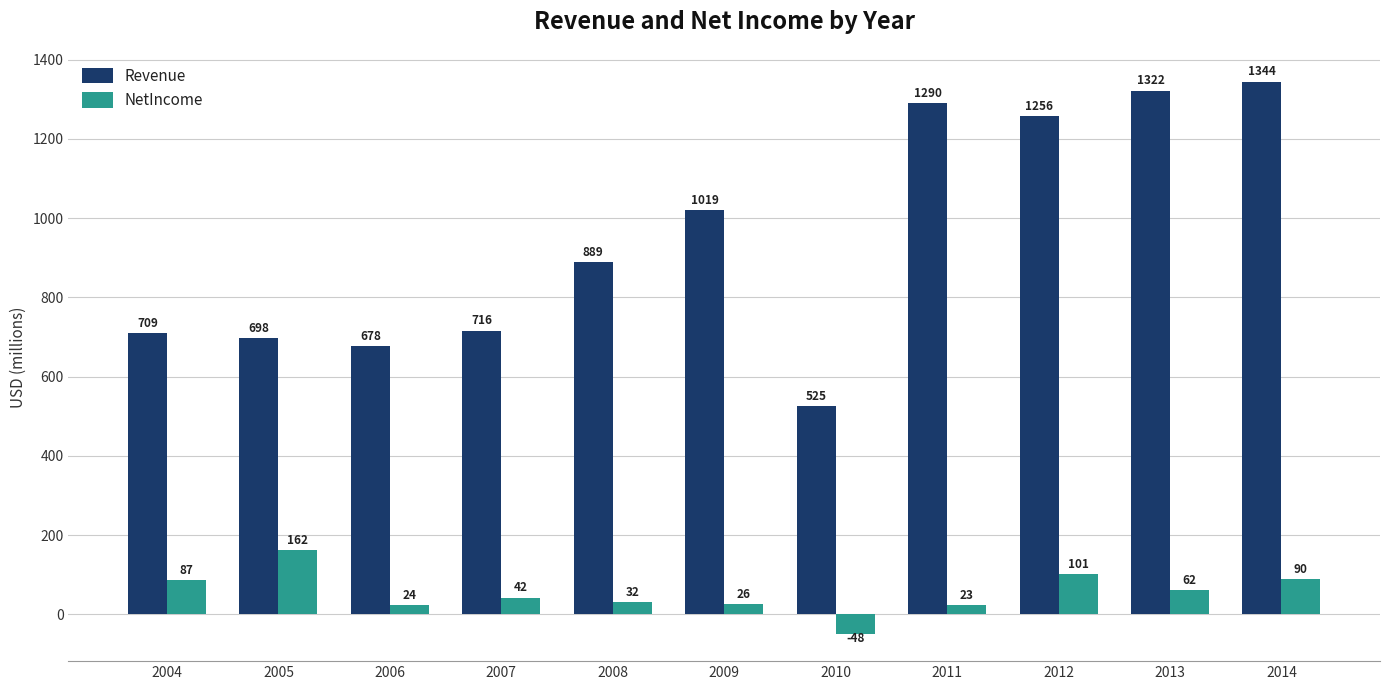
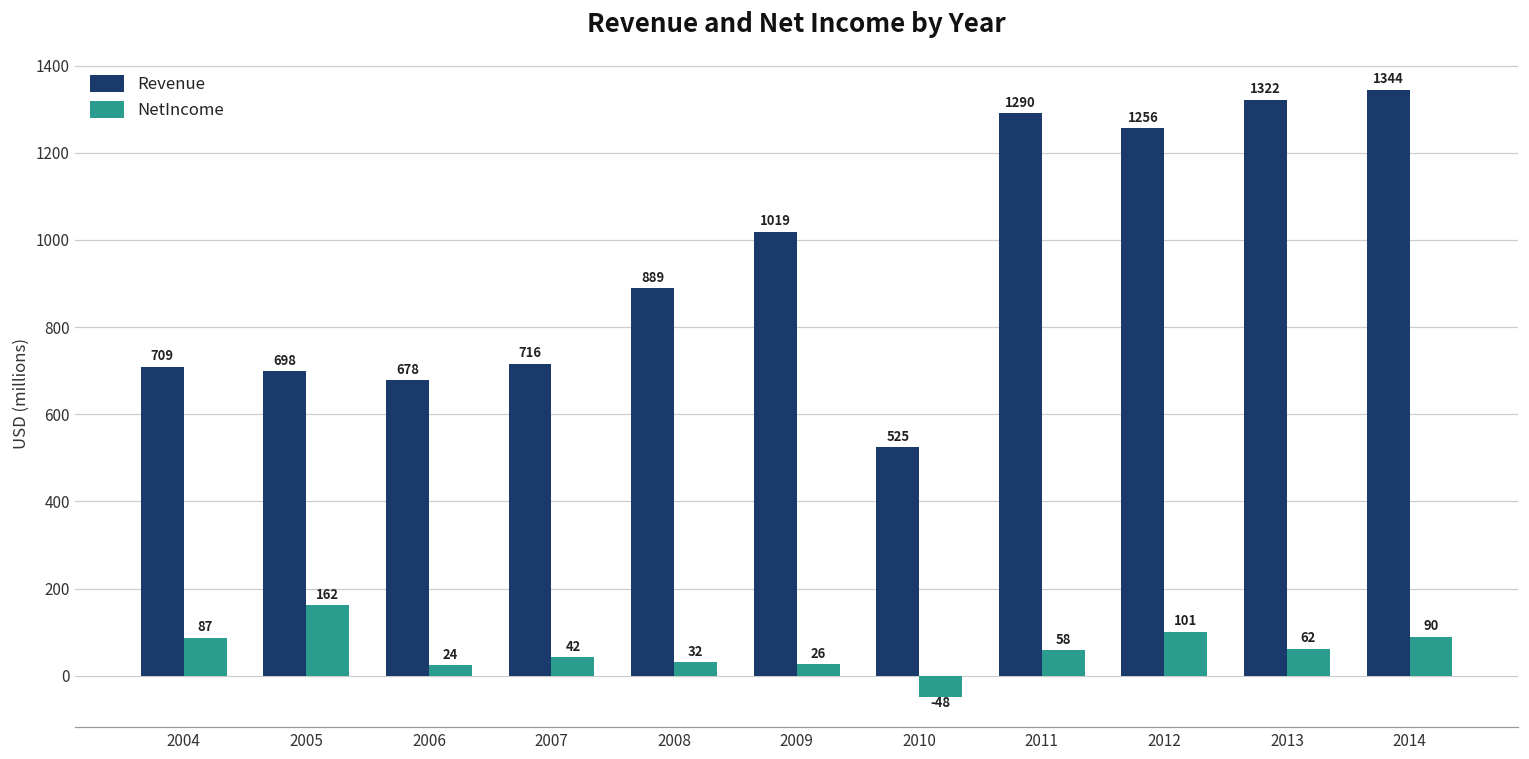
  {
    "Revenue": {
      "2004": 709,
      "2005": 698,
      "2006": 678,
      "2007": 716,
      "2008": 889,
      "2009": 1019,
      "2010": 525,
      "2011": 1290,
      "2012": 1256,
      "2013": 1322,
      "2014": 1344
    },
    "NetIncome": {
      "2004": 87,
      "2005": 162,
      "2006": 24,
      "2007": 42,
      "2008": 32,
      "2009": 26,
      "2010": -48,
-     "2011": 23,
+     "2011": 58,
      "2012": 101,
      "2013": 62,
      "2014": 90
    }
  }
